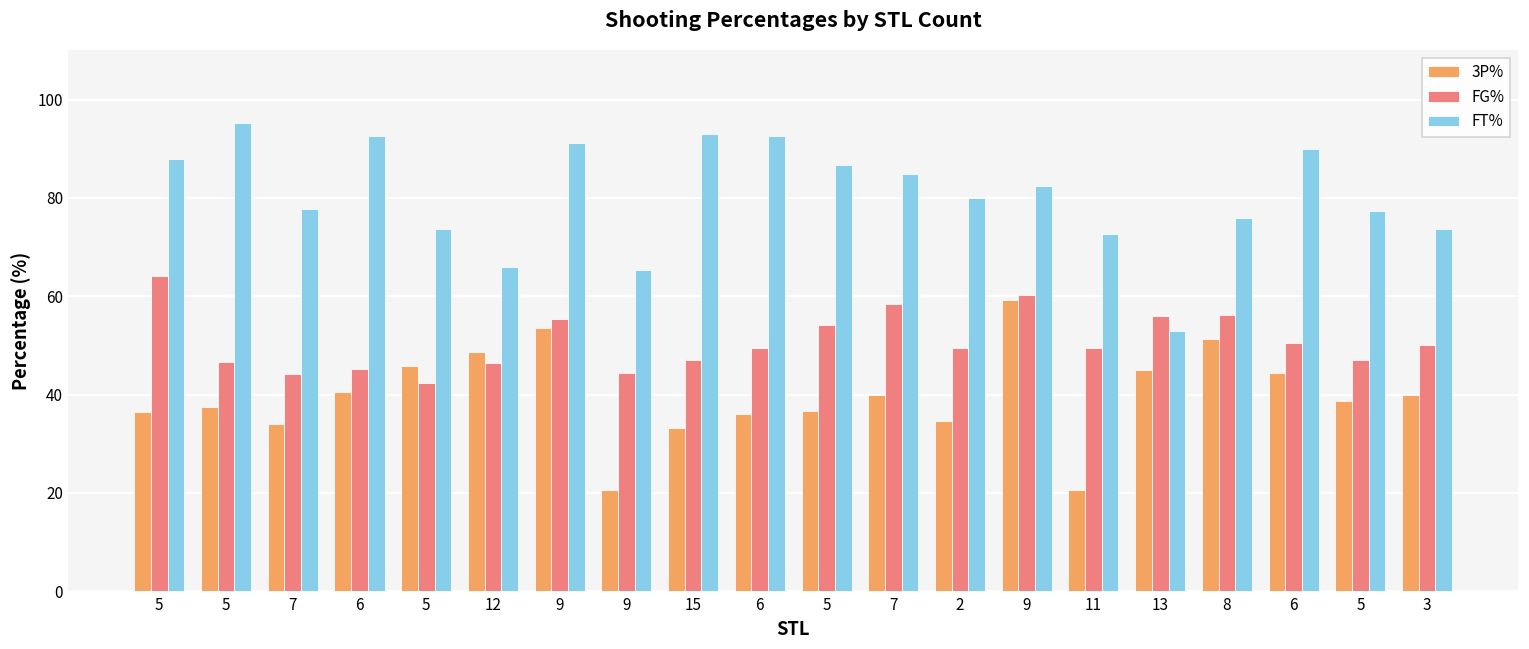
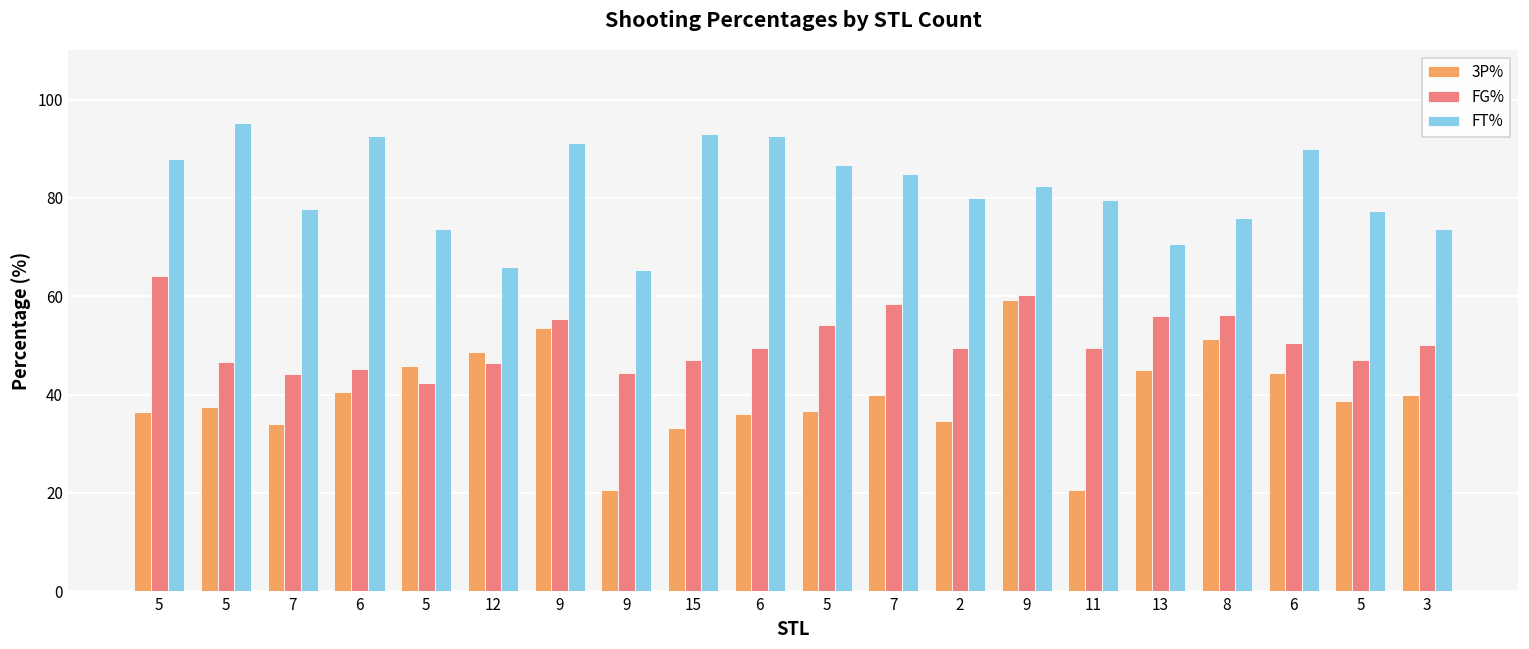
  {
    "FT%": {
      "12": 66,
      "15": 93,
      "2": 80,
-     "11": 73,
-     "13": 53,
+     "11": 80,
+     "13": 71,
      "8": 76,
      "3": 74
    }
  }
